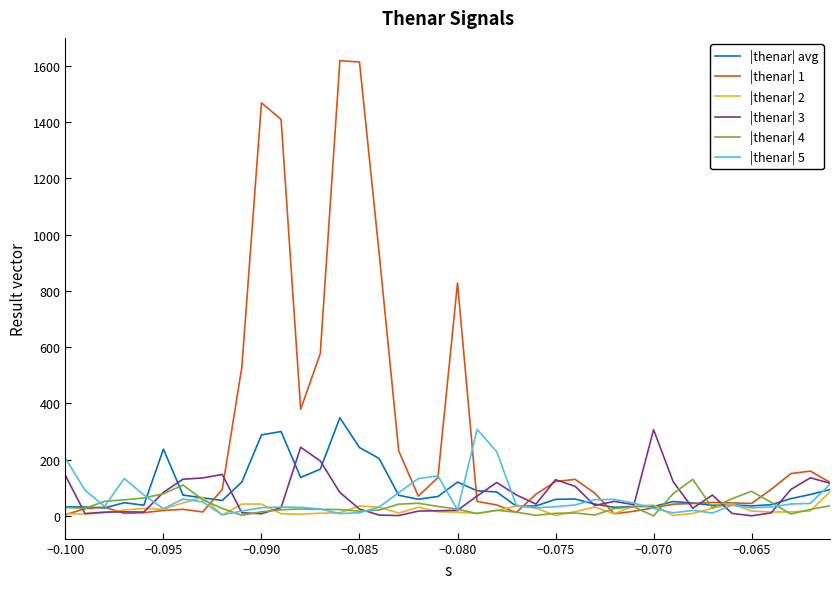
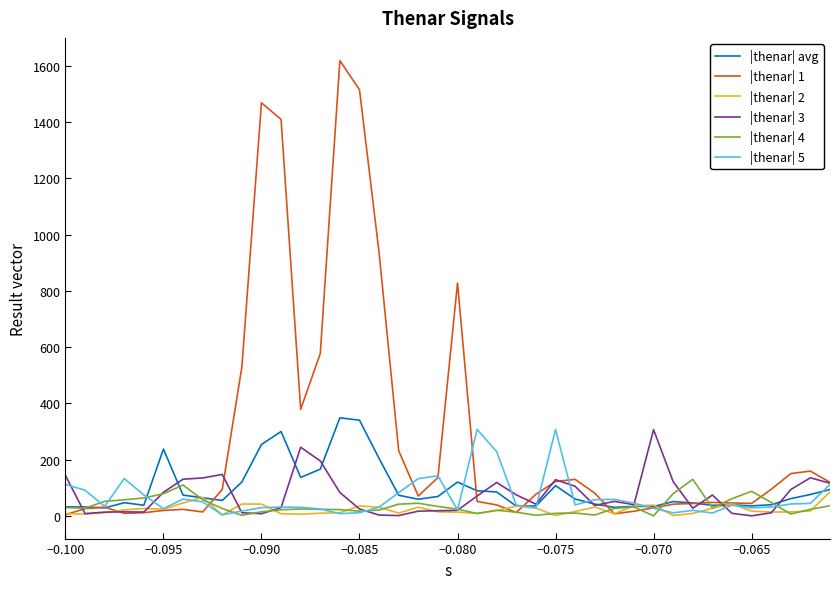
  {
    "|thenar| avg": {
      "−0.095": 240,
-     "−0.090": 290,
-     "−0.085": 240,
+     "−0.090": 250,
+     "−0.085": 340,
      "−0.080": 120,
-     "−0.075": 60
+     "−0.075": 110
    },
    "|thenar| 1": {
      "−0.090": 1470,
-     "−0.085": 1610,
+     "−0.085": 1520,
      "−0.080": 830
    },
    "|thenar| 2": {
      "−0.090": 40,
      "−0.085": 40,
      "−0.065": 20
    },
    "|thenar| 3": {
      "−0.100": 140,
      "−0.070": 310,
      "−0.065": 0
    },
    "|thenar| 4": {
      "−0.070": 0,
      "−0.065": 90
    },
    "|thenar| 5": {
-     "−0.100": 200,
+     "−0.100": 110,
      "−0.090": 30,
-     "−0.075": 30
+     "−0.075": 310
    }
  }
